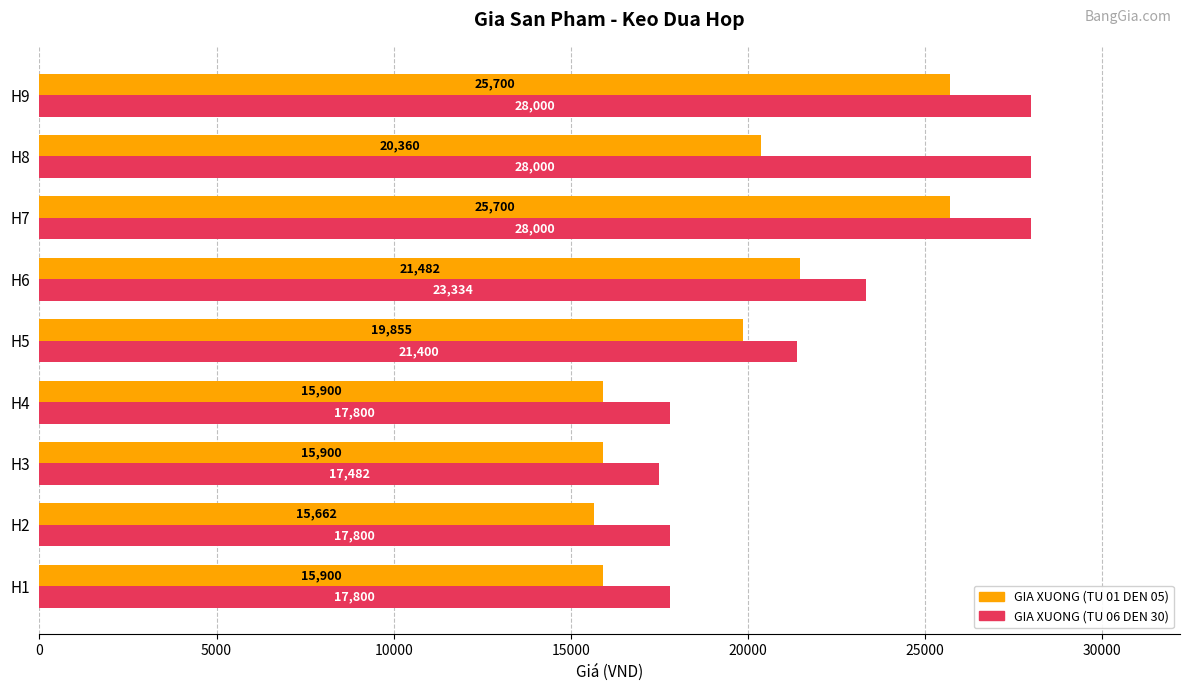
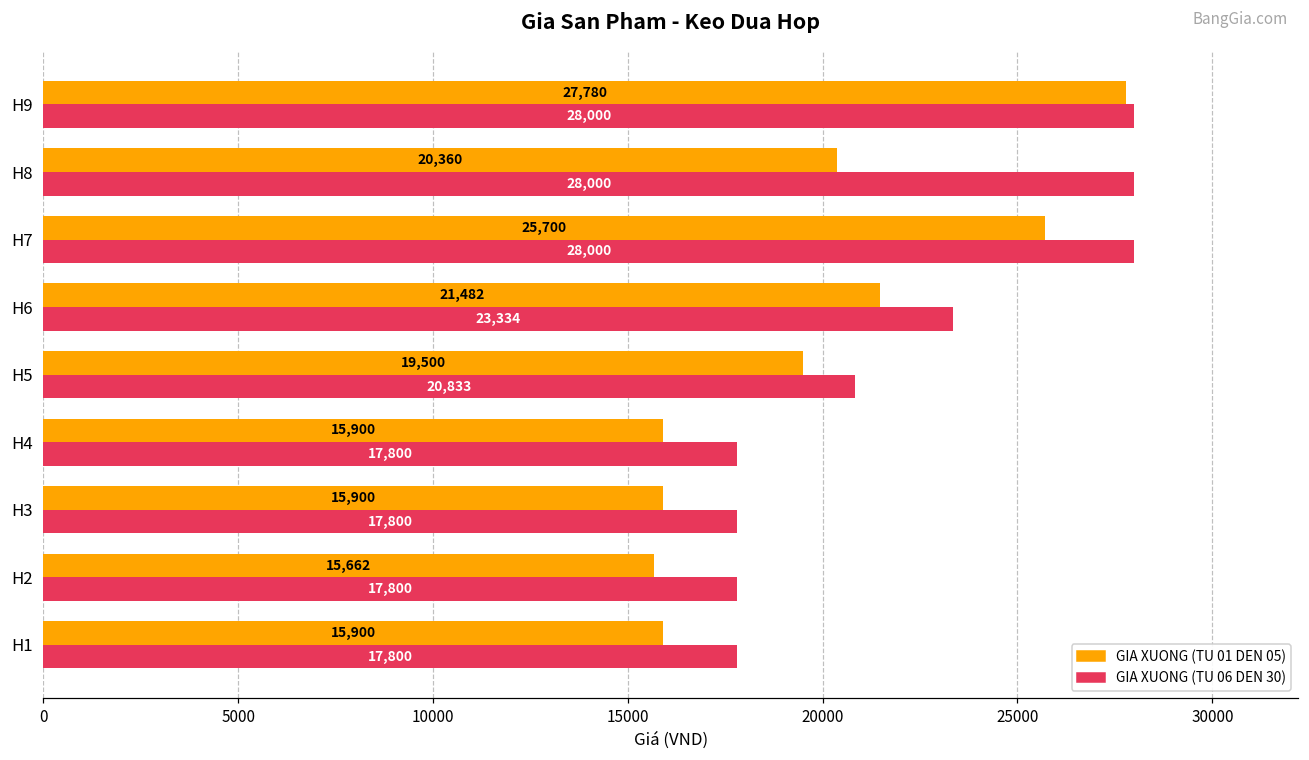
  {
    "GIA XUONG (TU 01 DEN 05)": {
-     "H9": "25,700",
+     "H9": "27,780",
      "H8": "20,360",
      "H7": "25,700",
      "H6": "21,482",
-     "H5": "19,855",
+     "H5": "19,500",
      "H4": "15,900",
      "H3": "15,900",
      "H2": "15,662",
      "H1": "15,900"
    },
    "GIA XUONG (TU 06 DEN 30)": {
      "H9": "28,000",
      "H8": "28,000",
      "H7": "28,000",
      "H6": "23,334",
-     "H5": "21,400",
+     "H5": "20,833",
      "H4": "17,800",
-     "H3": "17,482",
+     "H3": "17,800",
      "H2": "17,800",
      "H1": "17,800"
    }
  }
